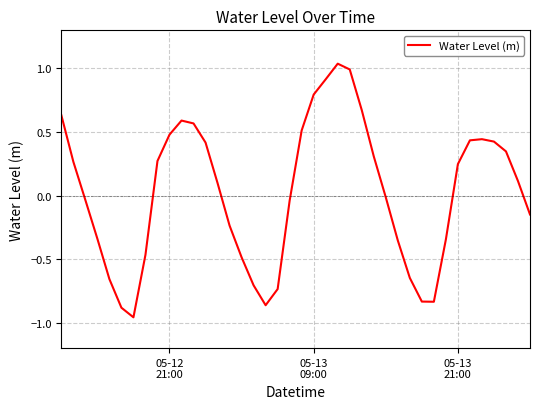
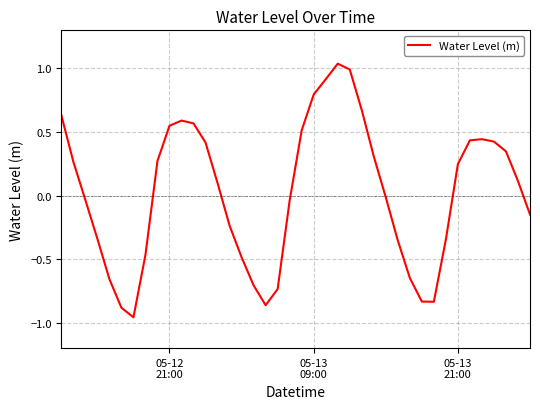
  {
-   "05-12 21:00": 0.48,
+   "05-12 21:00": 0.55,
    "05-13 09:00": 0.79,
    "05-13 21:00": 0.25
  }
